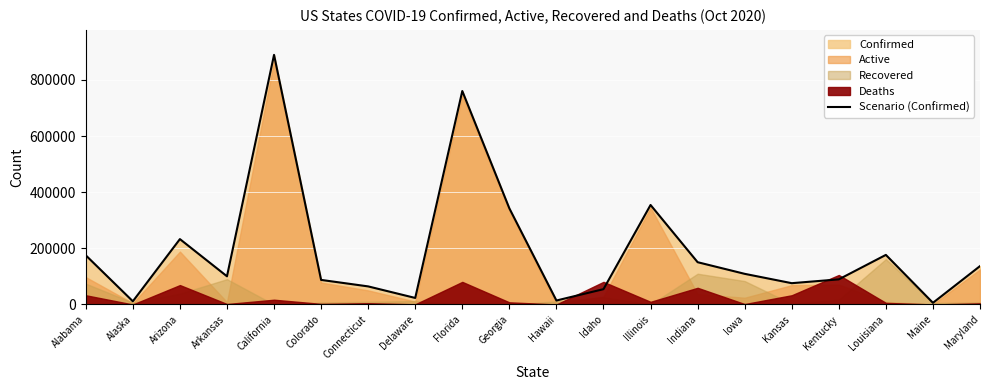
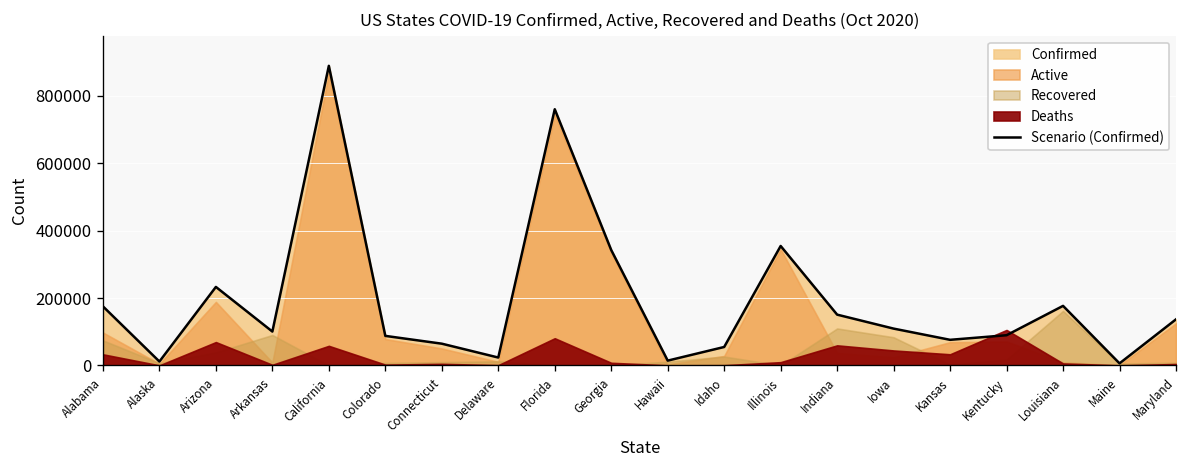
  {
    "Deaths": {
      "Alabama": 30000,
      "Arizona": 70000,
-     "California": 20000,
+     "California": 60000,
      "Florida": 80000,
-     "Idaho": 80000,
+     "Idaho": 0,
      "Illinois": 10000,
      "Indiana": 60000,
-     "Iowa": 0,
+     "Iowa": 40000,
      "Kansas": 30000,
      "Kentucky": 110000
    }
  }
